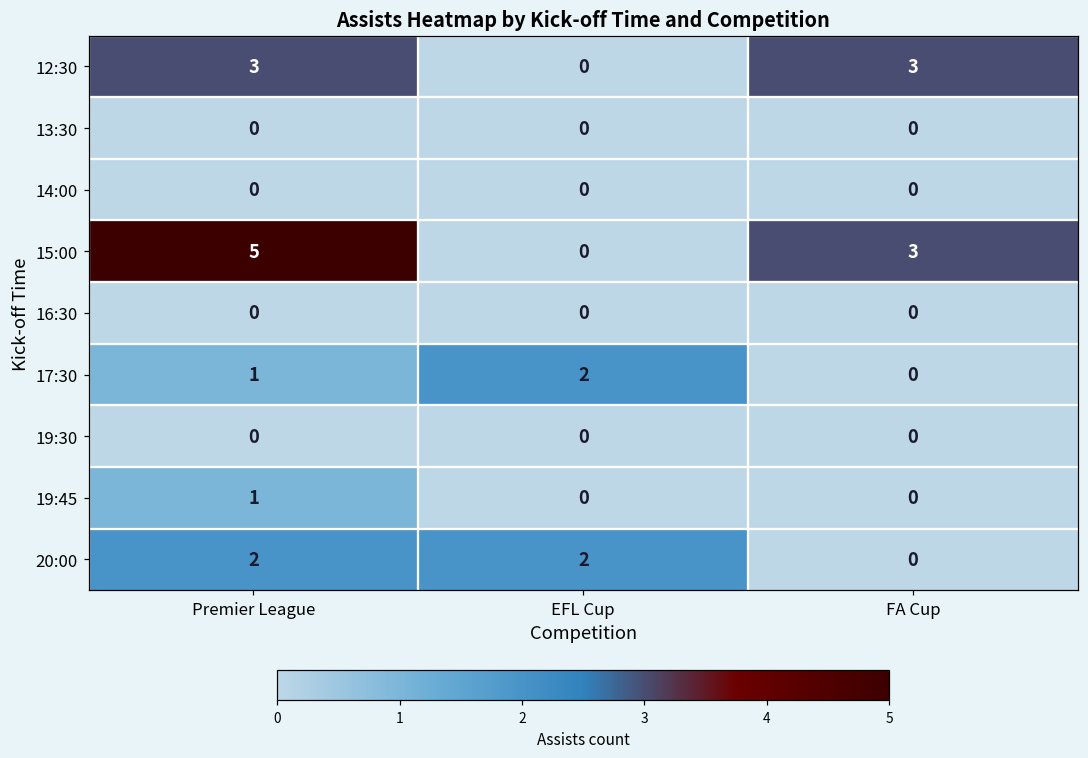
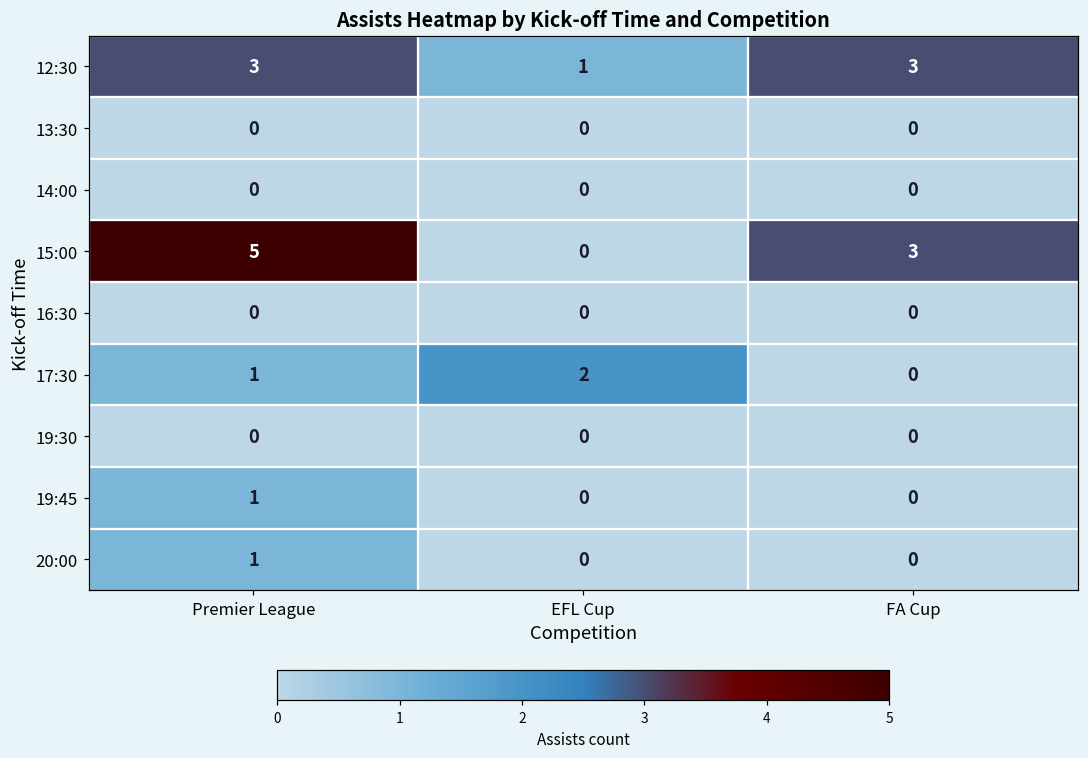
  {
    "12:30": {
      "Premier League": 3,
-     "EFL Cup": 0,
+     "EFL Cup": 1,
      "FA Cup": 3
    },
    "13:30": {
      "Premier League": 0,
      "EFL Cup": 0,
      "FA Cup": 0
    },
    "14:00": {
      "Premier League": 0,
      "EFL Cup": 0,
      "FA Cup": 0
    },
    "15:00": {
      "Premier League": 5,
      "EFL Cup": 0,
      "FA Cup": 3
    },
    "16:30": {
      "Premier League": 0,
      "EFL Cup": 0,
      "FA Cup": 0
    },
    "17:30": {
      "Premier League": 1,
      "EFL Cup": 2,
      "FA Cup": 0
    },
    "19:30": {
      "Premier League": 0,
      "EFL Cup": 0,
      "FA Cup": 0
    },
    "19:45": {
      "Premier League": 1,
      "EFL Cup": 0,
      "FA Cup": 0
    },
    "20:00": {
-     "Premier League": 2,
-     "EFL Cup": 2,
+     "Premier League": 1,
+     "EFL Cup": 0,
      "FA Cup": 0
    }
  }
